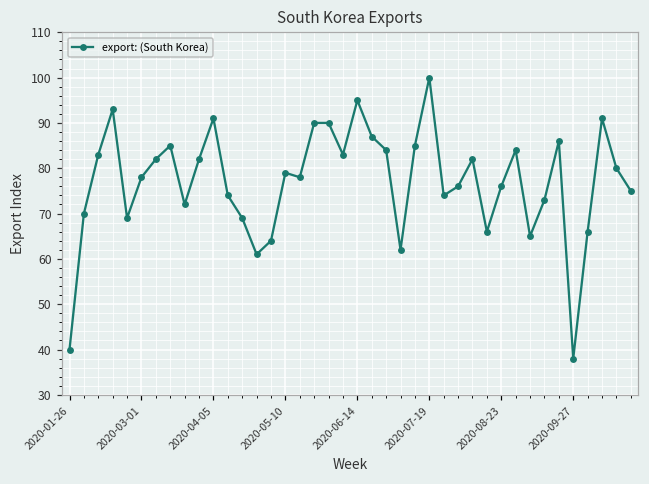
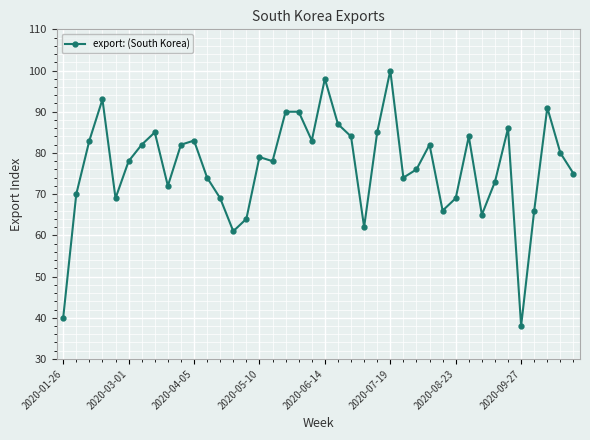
  {
    "2020-01-26": 40,
    "2020-03-01": 78,
-   "2020-04-05": 91,
+   "2020-04-05": 83,
    "2020-05-10": 79,
-   "2020-06-14": 95,
+   "2020-06-14": 98,
    "2020-07-19": 100,
-   "2020-08-23": 76,
+   "2020-08-23": 69,
    "2020-09-27": 38
  }
